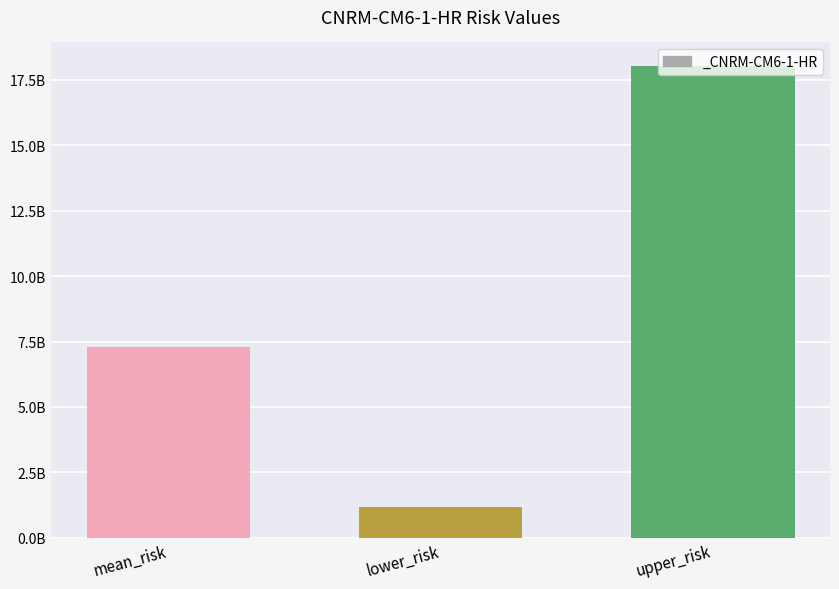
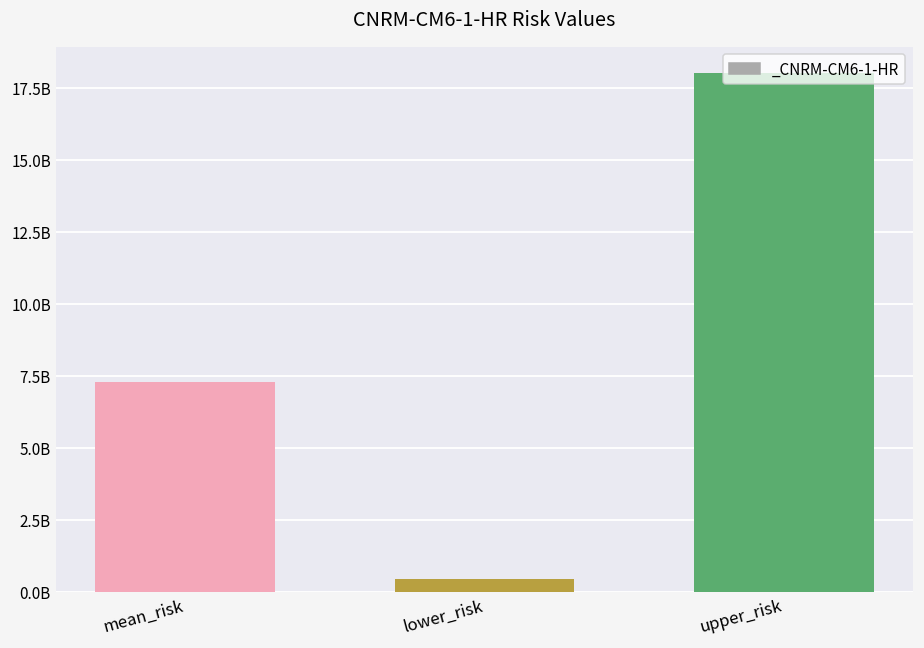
  {
    "mean_risk": 7300000000,
-   "lower_risk": 1200000000
+   "lower_risk": 400000000
  }
